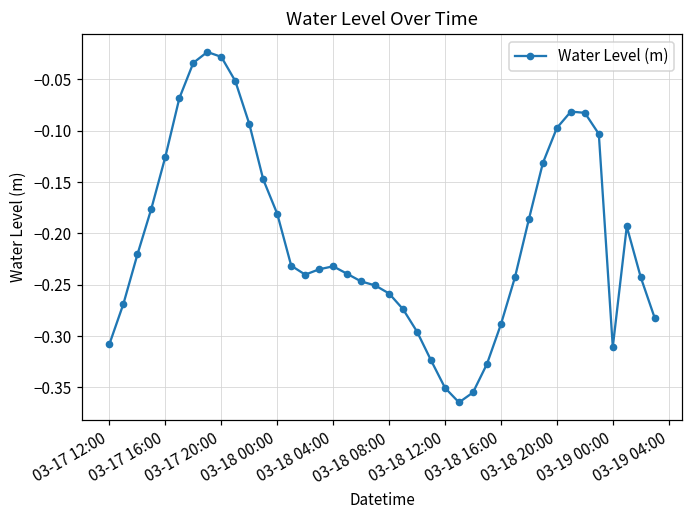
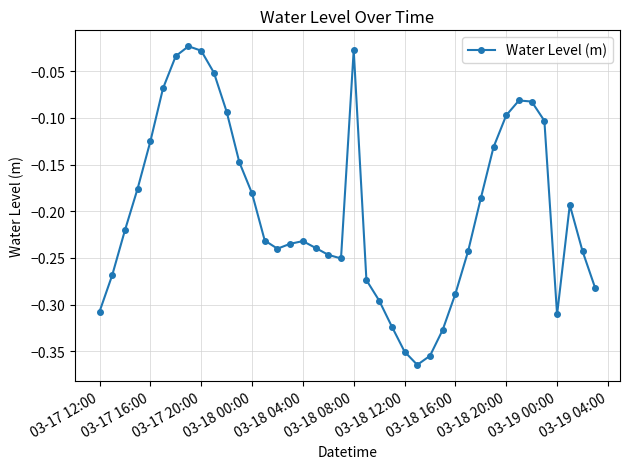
  {
    "03-17 12:00": -0.31,
    "03-17 16:00": -0.13,
    "03-17 20:00": -0.03,
    "03-18 00:00": -0.18,
    "03-18 04:00": -0.23,
-   "03-18 08:00": -0.26,
+   "03-18 08:00": -0.03,
    "03-18 12:00": -0.35,
    "03-18 16:00": -0.29,
    "03-18 20:00": -0.10,
    "03-19 00:00": -0.31
  }
